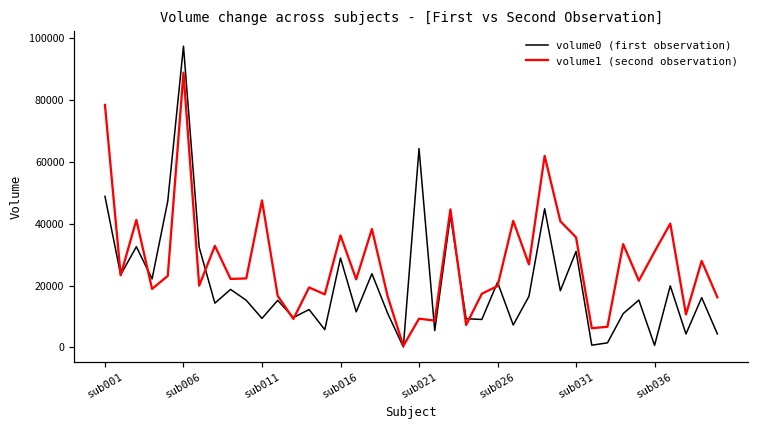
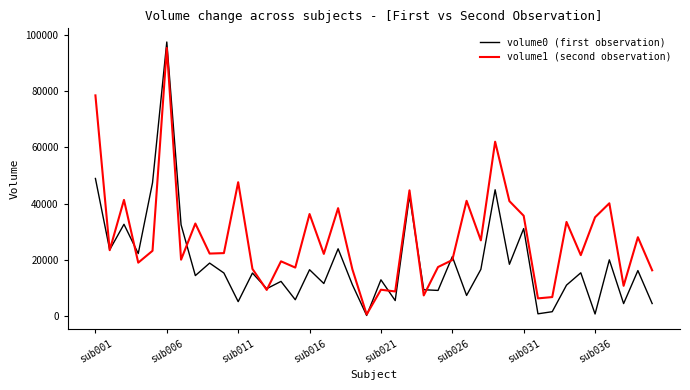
  {
    "volume0 (first observation)": {
      "sub001": 49000,
      "sub006": 98000,
-     "sub011": 9000,
-     "sub016": 29000,
-     "sub021": 64000,
+     "sub011": 5000,
+     "sub016": 16000,
+     "sub021": 13000,
      "sub026": 21000,
      "sub031": 31000,
      "sub036": 1000
    },
    "volume1 (second observation)": {
      "sub001": 79000,
-     "sub006": 89000,
+     "sub006": 95000,
      "sub011": 48000,
      "sub016": 36000,
      "sub021": 9000,
      "sub026": 20000,
      "sub031": 36000,
-     "sub036": 31000
+     "sub036": 35000
    }
  }
